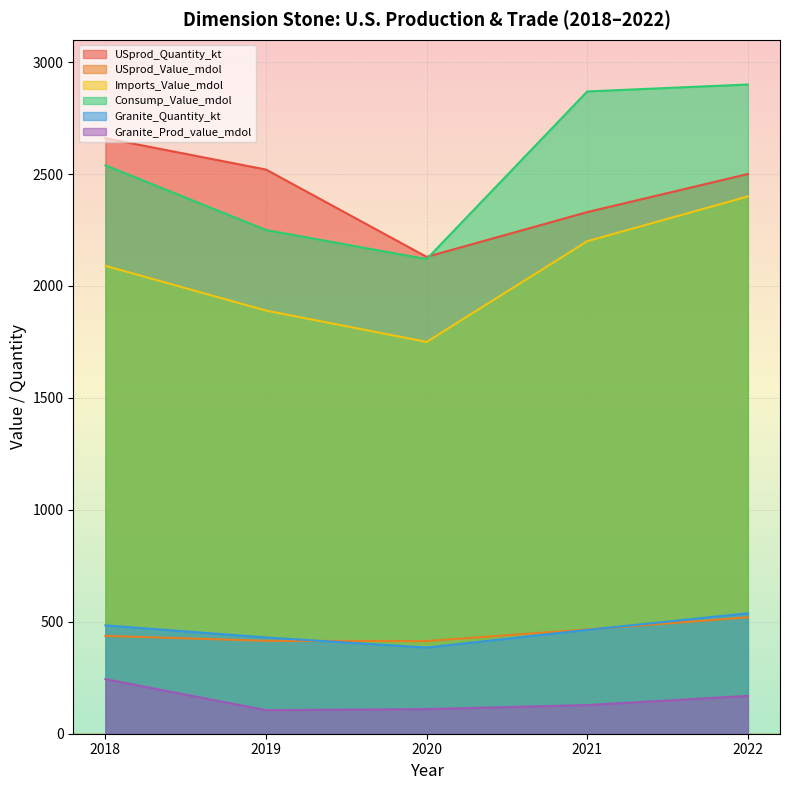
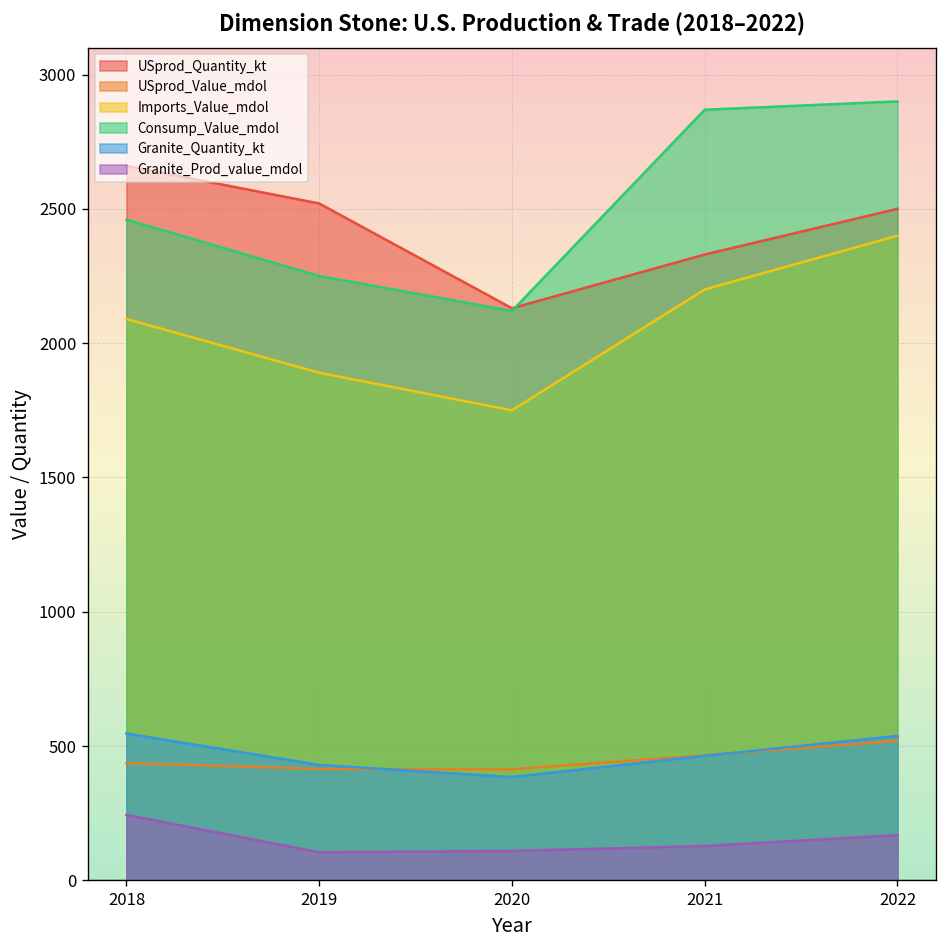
  {
    "Consump_Value_mdol": {
-     "2018": 2540,
+     "2018": 2460,
      "2019": 2250,
      "2021": 2870,
      "2022": 2900
    },
    "Granite_Quantity_kt": {
-     "2018": 480,
+     "2018": 550,
      "2019": 430,
      "2020": 390,
      "2022": 540
    },
    "Granite_Prod_value_mdol": {
      "2018": 240,
      "2019": 110,
      "2020": 110,
      "2021": 130,
      "2022": 170
    }
  }
